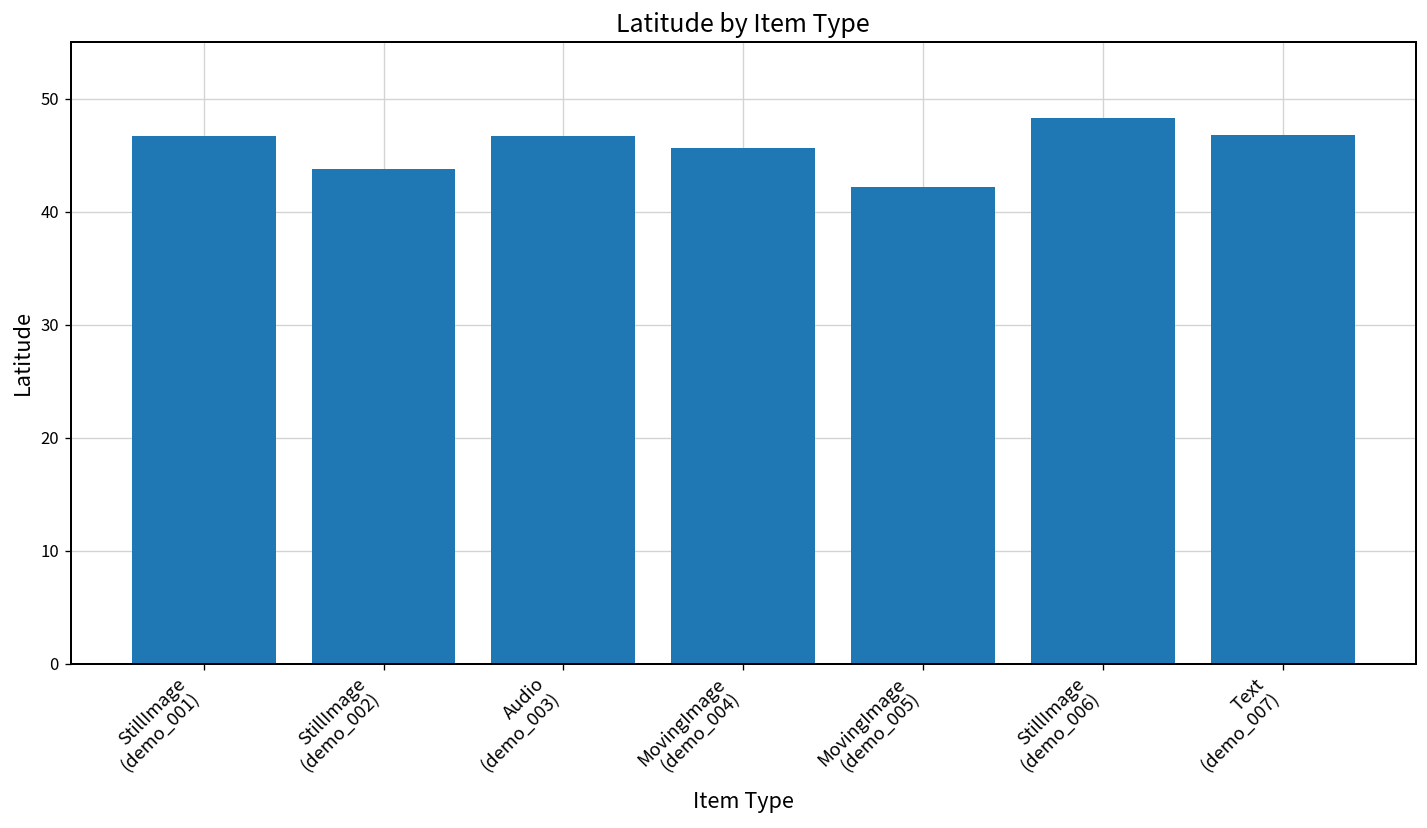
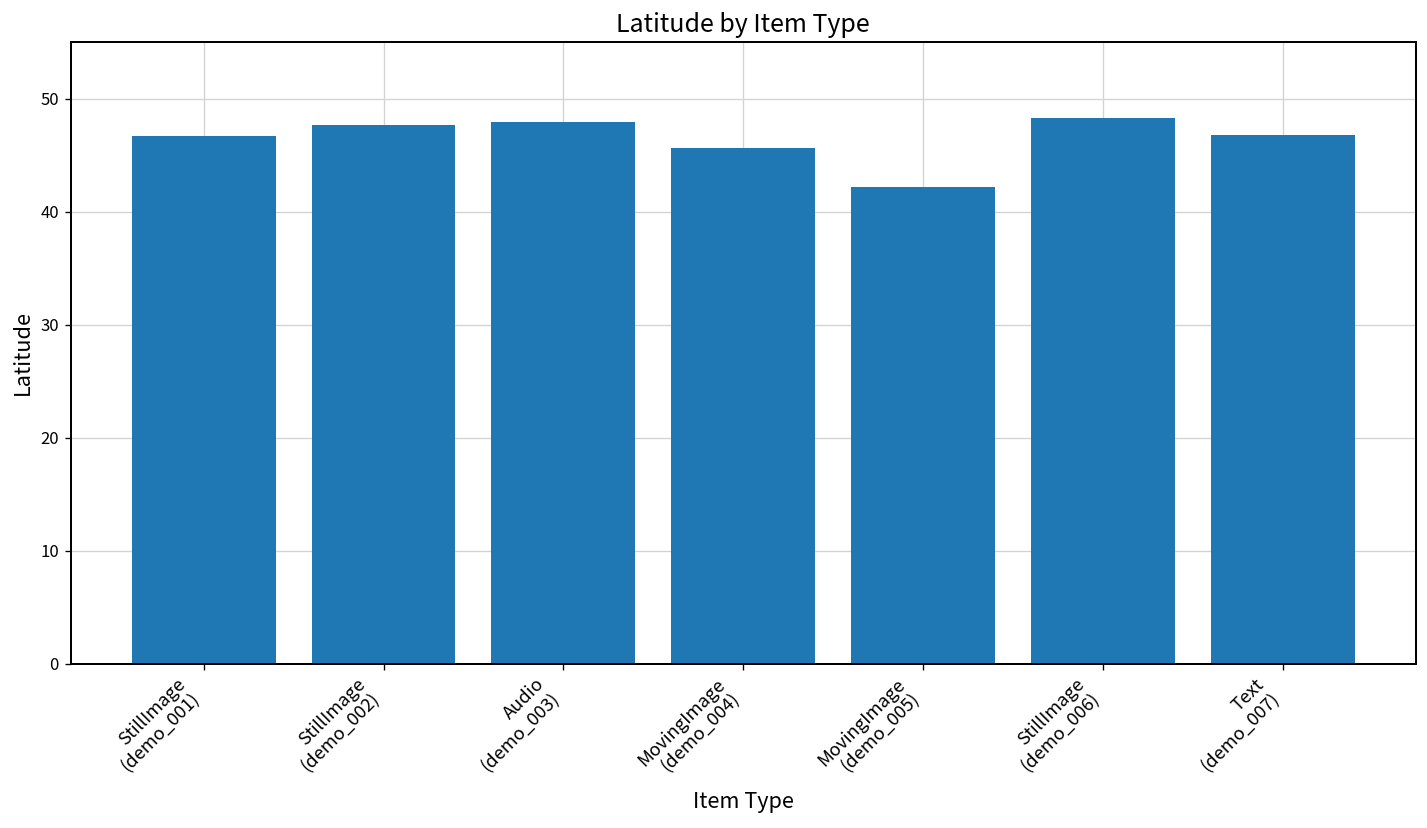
  {
    "StillImage (demo_001)": 47,
-   "StillImage (demo_002)": 44,
-   "Audio (demo_003)": 47,
+   "StillImage (demo_002)": 48,
+   "Audio (demo_003)": 48,
    "MovingImage (demo_004)": 46,
    "MovingImage (demo_005)": 42,
    "StillImage (demo_006)": 48,
    "Text (demo_007)": 47
  }
